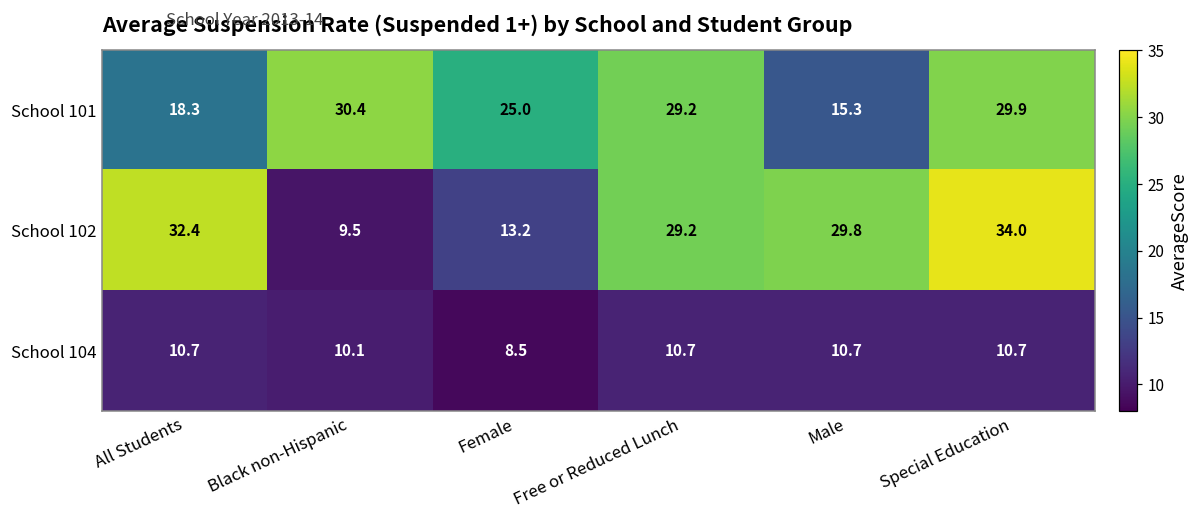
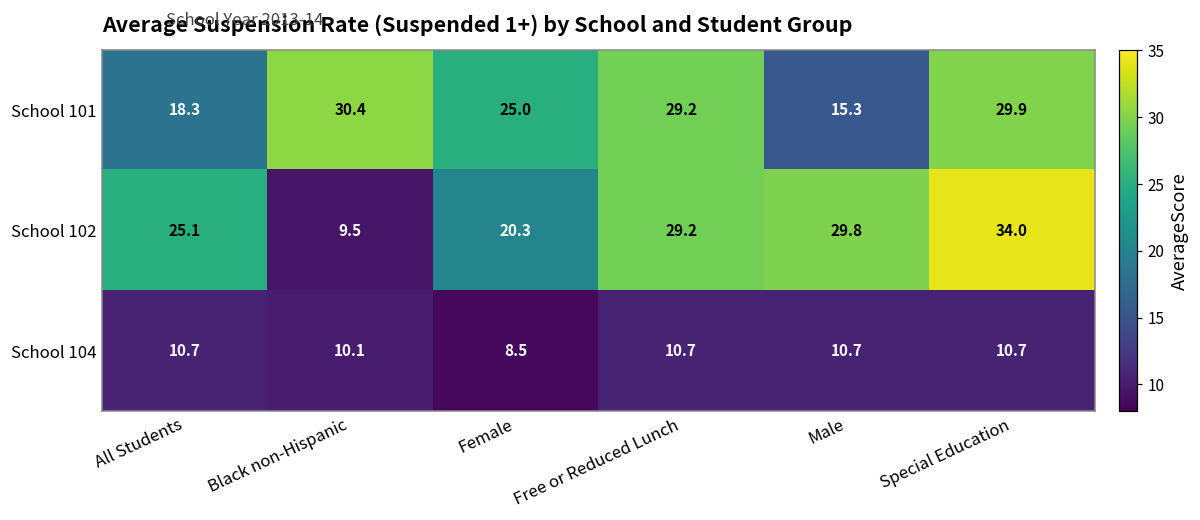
  {
    "School 101": {
      "All Students": 18.3,
      "Black non-Hispanic": 30.4,
      "Female": 25.0,
      "Free or Reduced Lunch": 29.2,
      "Male": 15.3,
      "Special Education": 29.9
    },
    "School 102": {
-     "All Students": 32.4,
+     "All Students": 25.1,
      "Black non-Hispanic": 9.5,
-     "Female": 13.2,
+     "Female": 20.3,
      "Free or Reduced Lunch": 29.2,
      "Male": 29.8,
      "Special Education": 34.0
    },
    "School 104": {
      "All Students": 10.7,
      "Black non-Hispanic": 10.1,
      "Female": 8.5,
      "Free or Reduced Lunch": 10.7,
      "Male": 10.7,
      "Special Education": 10.7
    }
  }
